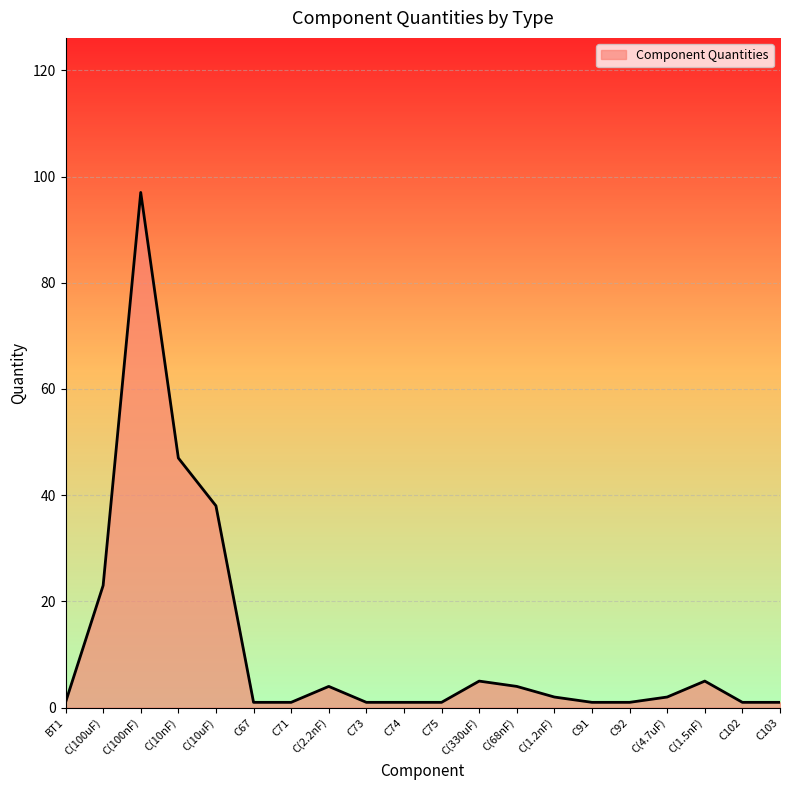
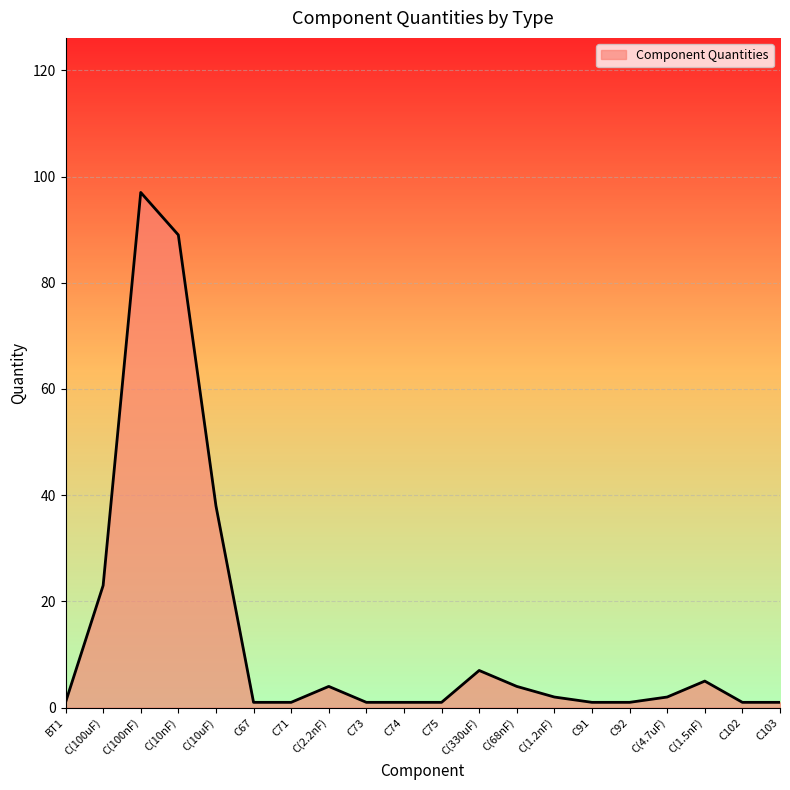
  {
    "BT1": 1,
    "C(100uF)": 23,
    "C(100nF)": 97,
-   "C(10nF)": 47,
+   "C(10nF)": 89,
    "C(10uF)": 38,
    "C67": 1,
    "C71": 1,
    "C(2.2nF)": 4,
    "C73": 1,
    "C74": 1,
    "C75": 1,
-   "C(330uF)": 5,
+   "C(330uF)": 7,
    "C(68nF)": 4,
    "C(1.2nF)": 2,
    "C91": 1,
    "C92": 1,
    "C(4.7uF)": 2,
    "C(1.5nF)": 5,
    "C102": 1,
    "C103": 1
  }
